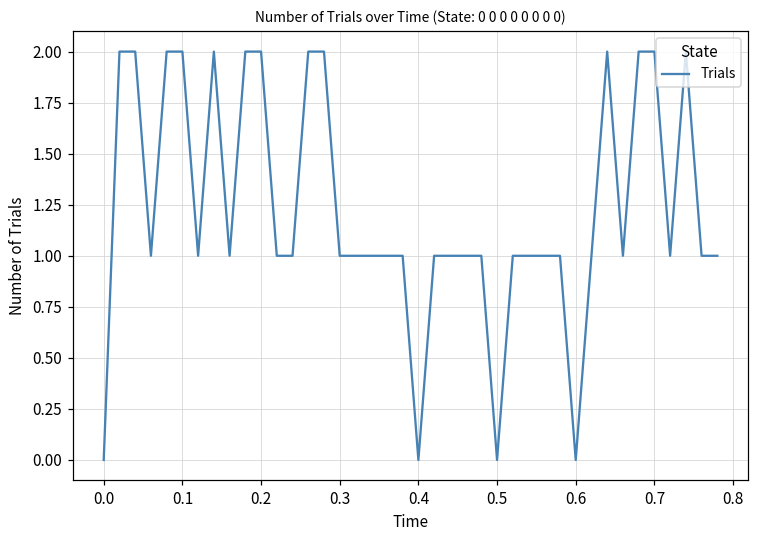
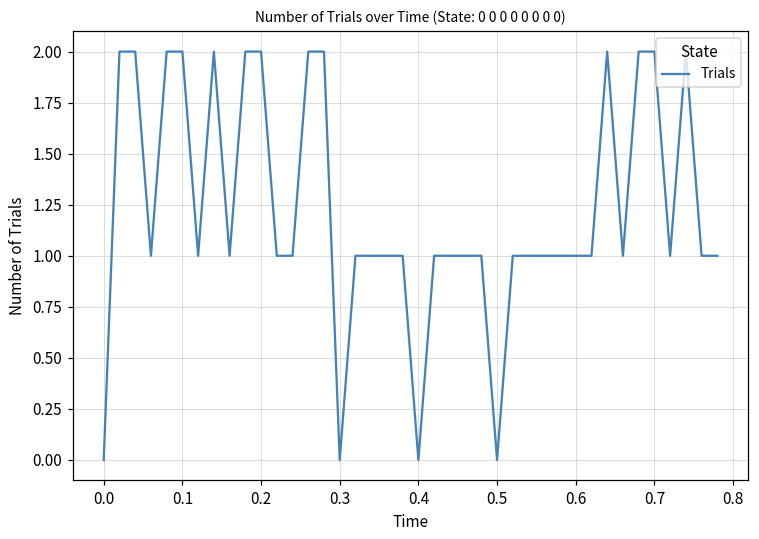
  {
    "0.0": 0,
    "0.1": 2,
    "0.2": 2,
-   "0.3": 1,
+   "0.3": 0,
    "0.4": 0,
    "0.5": 0,
-   "0.6": 0,
+   "0.6": 1,
    "0.7": 2
  }
